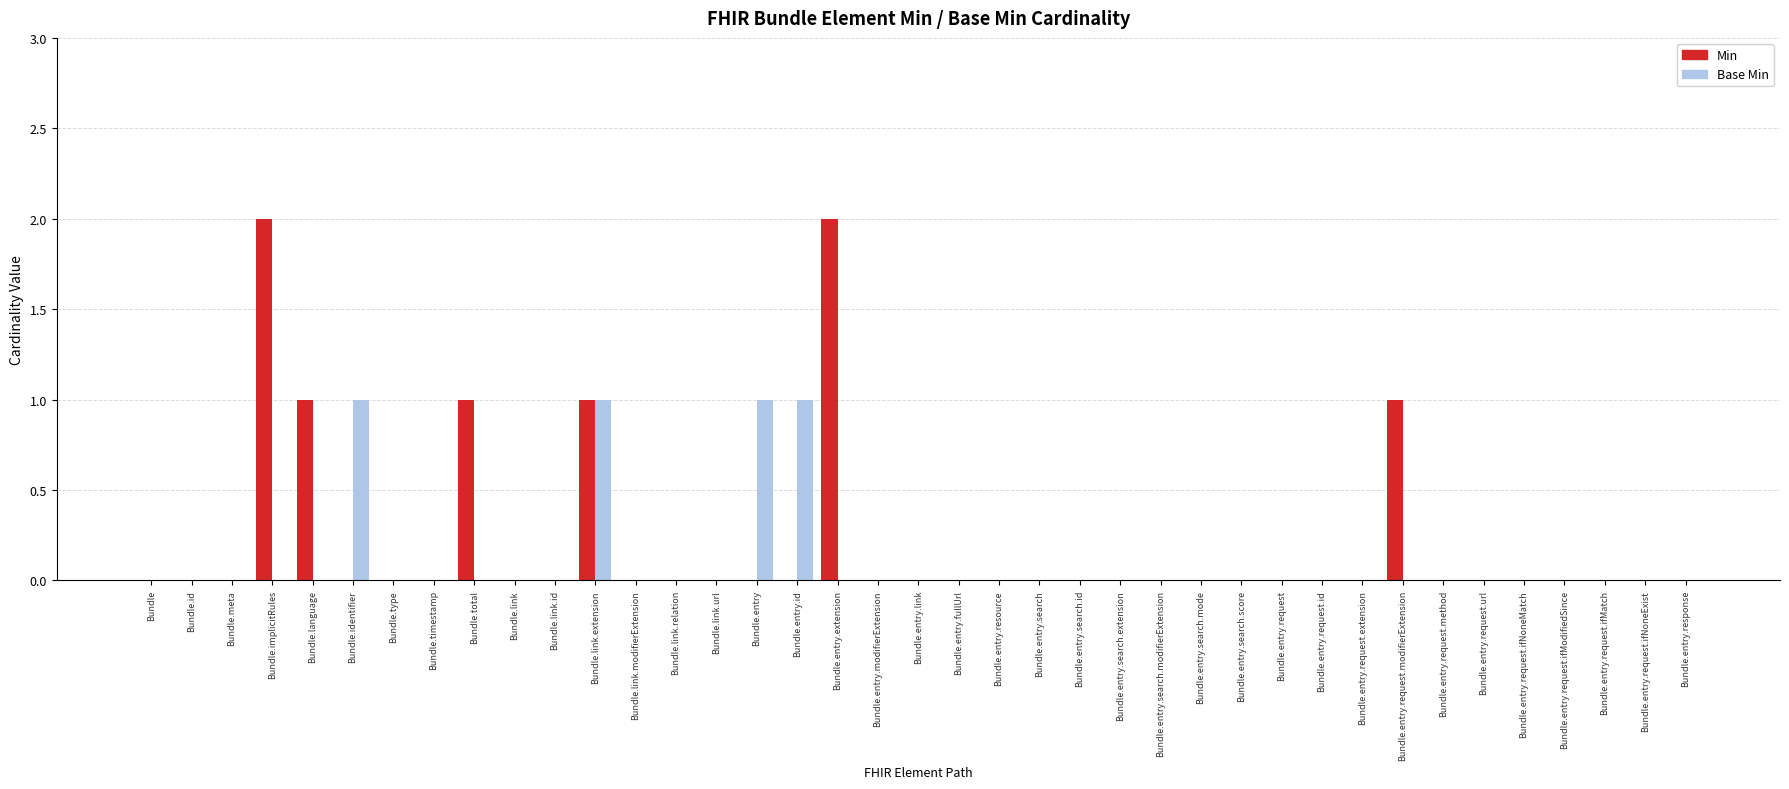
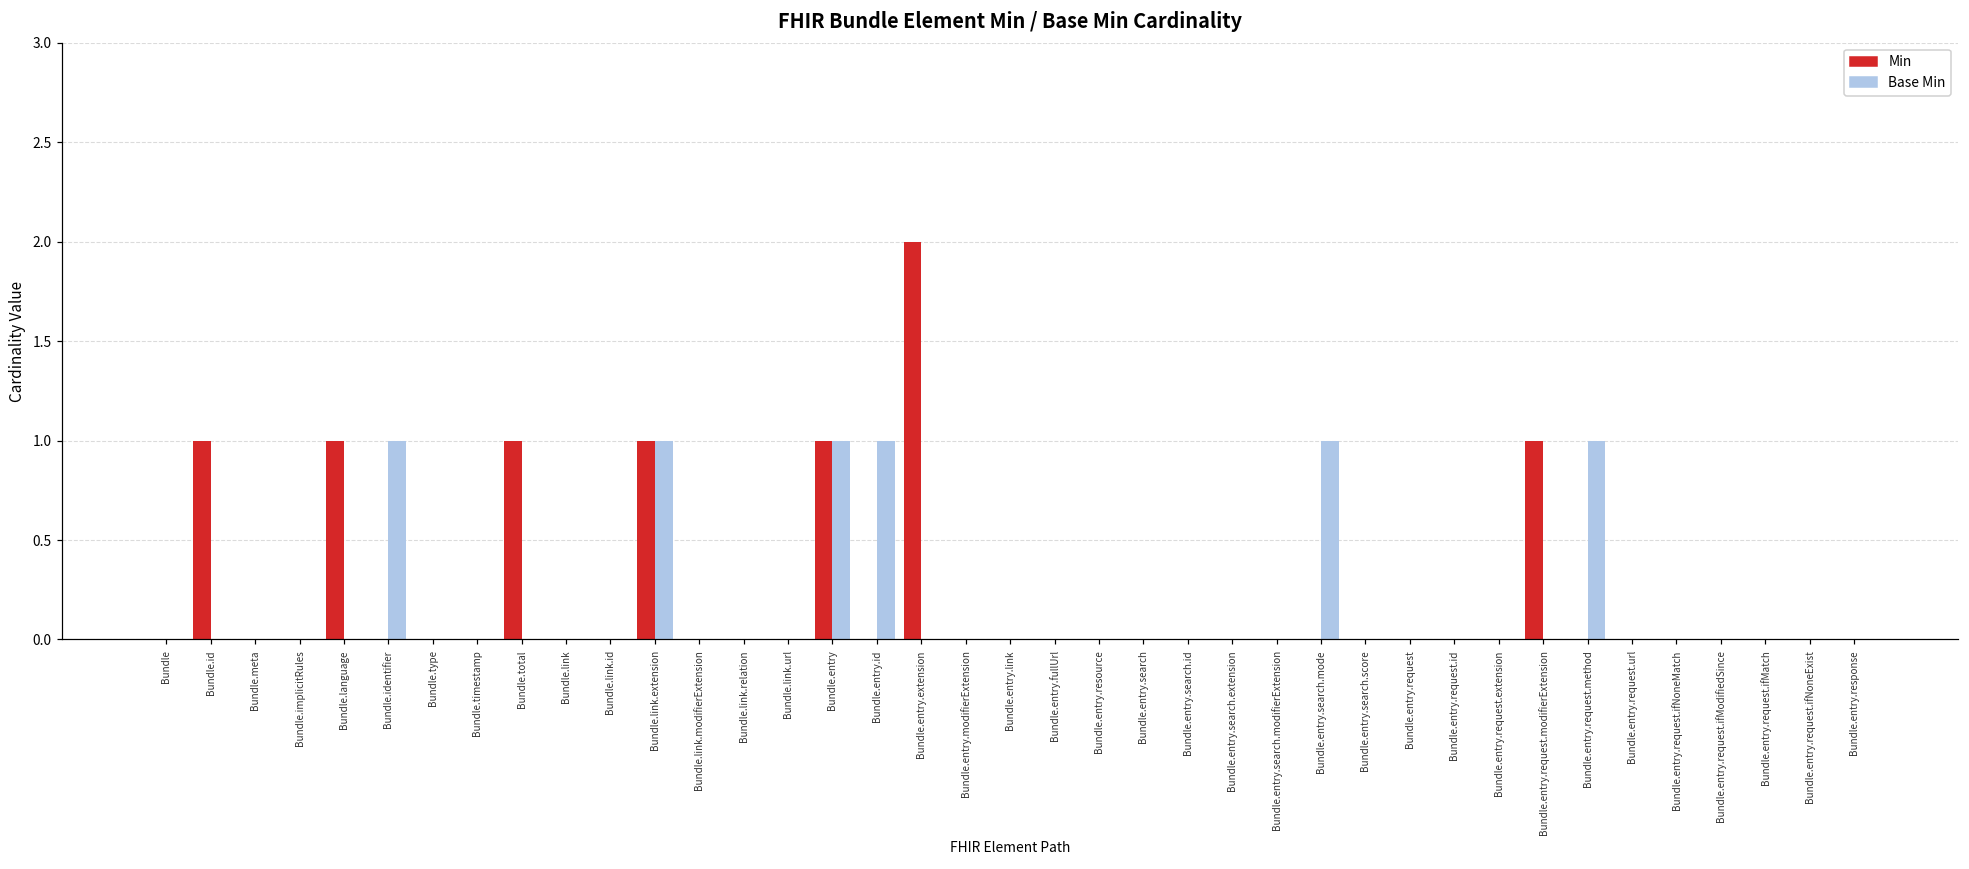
  {
    "Min": {
      "Bundle": 0,
-     "Bundle.id": 0,
+     "Bundle.id": 1,
      "Bundle.meta": 0,
-     "Bundle.implicitRules": 2,
+     "Bundle.implicitRules": 0,
      "Bundle.language": 1,
      "Bundle.identifier": 0,
      "Bundle.type": 0,
      "Bundle.timestamp": 0,
      "Bundle.total": 1,
      "Bundle.link": 0,
      "Bundle.link.id": 0,
      "Bundle.link.extension": 1,
      "Bundle.link.modifierExtension": 0,
      "Bundle.link.relation": 0,
      "Bundle.link.url": 0,
-     "Bundle.entry": 0,
+     "Bundle.entry": 1,
      "Bundle.entry.id": 0,
      "Bundle.entry.extension": 2,
      "Bundle.entry.modifierExtension": 0,
      "Bundle.entry.link": 0,
      "Bundle.entry.fullUrl": 0,
      "Bundle.entry.resource": 0,
      "Bundle.entry.search": 0,
      "Bundle.entry.search.id": 0,
      "Bundle.entry.search.extension": 0,
      "Bundle.entry.search.modifierExtension": 0,
      "Bundle.entry.search.mode": 0,
      "Bundle.entry.search.score": 0,
      "Bundle.entry.request": 0,
      "Bundle.entry.request.id": 0,
      "Bundle.entry.request.extension": 0,
      "Bundle.entry.request.modifierExtension": 1,
      "Bundle.entry.request.method": 0,
      "Bundle.entry.request.url": 0,
      "Bundle.entry.request.ifNoneMatch": 0,
      "Bundle.entry.request.ifModifiedSince": 0,
      "Bundle.entry.request.ifMatch": 0,
      "Bundle.entry.request.ifNoneExist": 0,
      "Bundle.entry.response": 0
    },
    "Base Min": {
      "Bundle": 0,
      "Bundle.id": 0,
      "Bundle.meta": 0,
      "Bundle.implicitRules": 0,
      "Bundle.language": 0,
      "Bundle.identifier": 1,
      "Bundle.type": 0,
      "Bundle.timestamp": 0,
      "Bundle.total": 0,
      "Bundle.link": 0,
      "Bundle.link.id": 0,
      "Bundle.link.extension": 1,
      "Bundle.link.modifierExtension": 0,
      "Bundle.link.relation": 0,
      "Bundle.link.url": 0,
      "Bundle.entry": 1,
      "Bundle.entry.id": 1,
      "Bundle.entry.extension": 0,
      "Bundle.entry.modifierExtension": 0,
      "Bundle.entry.link": 0,
      "Bundle.entry.fullUrl": 0,
      "Bundle.entry.resource": 0,
      "Bundle.entry.search": 0,
      "Bundle.entry.search.id": 0,
      "Bundle.entry.search.extension": 0,
      "Bundle.entry.search.modifierExtension": 0,
-     "Bundle.entry.search.mode": 0,
+     "Bundle.entry.search.mode": 1,
      "Bundle.entry.search.score": 0,
      "Bundle.entry.request": 0,
      "Bundle.entry.request.id": 0,
      "Bundle.entry.request.extension": 0,
      "Bundle.entry.request.modifierExtension": 0,
-     "Bundle.entry.request.method": 0,
+     "Bundle.entry.request.method": 1,
      "Bundle.entry.request.url": 0,
      "Bundle.entry.request.ifNoneMatch": 0,
      "Bundle.entry.request.ifModifiedSince": 0,
      "Bundle.entry.request.ifMatch": 0,
      "Bundle.entry.request.ifNoneExist": 0,
      "Bundle.entry.response": 0
    }
  }
